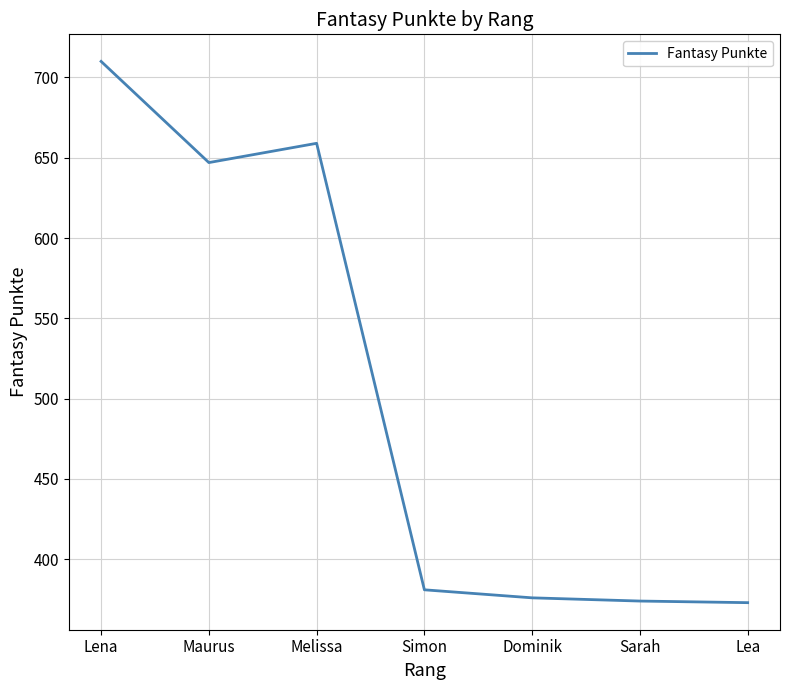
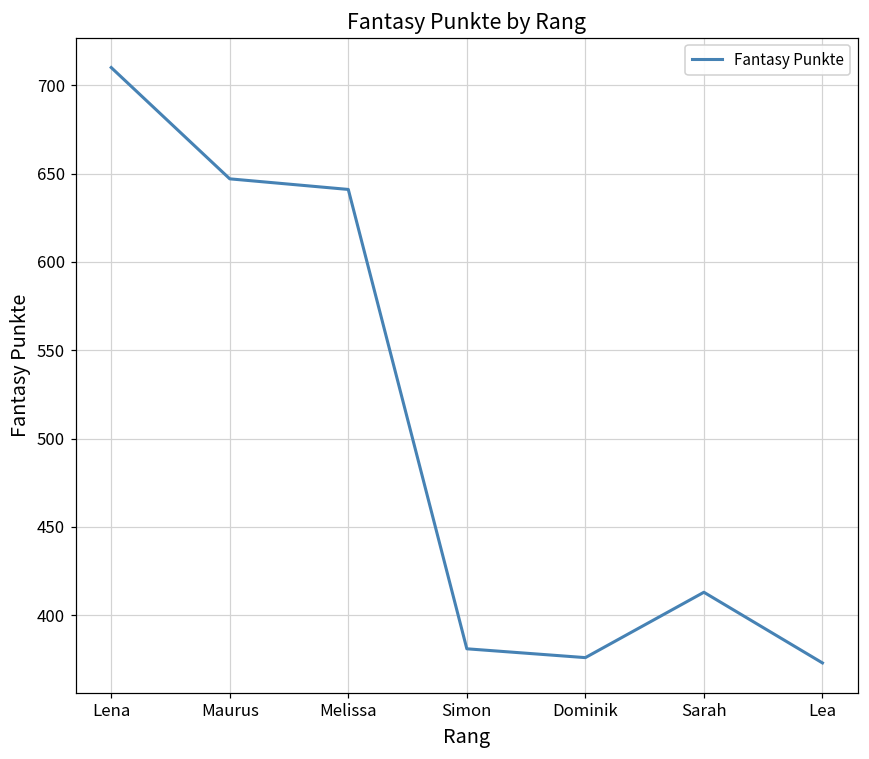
  {
    "Lena": 710,
    "Maurus": 647,
-   "Melissa": 659,
+   "Melissa": 641,
    "Simon": 381,
    "Dominik": 376,
-   "Sarah": 374,
+   "Sarah": 413,
    "Lea": 373
  }
